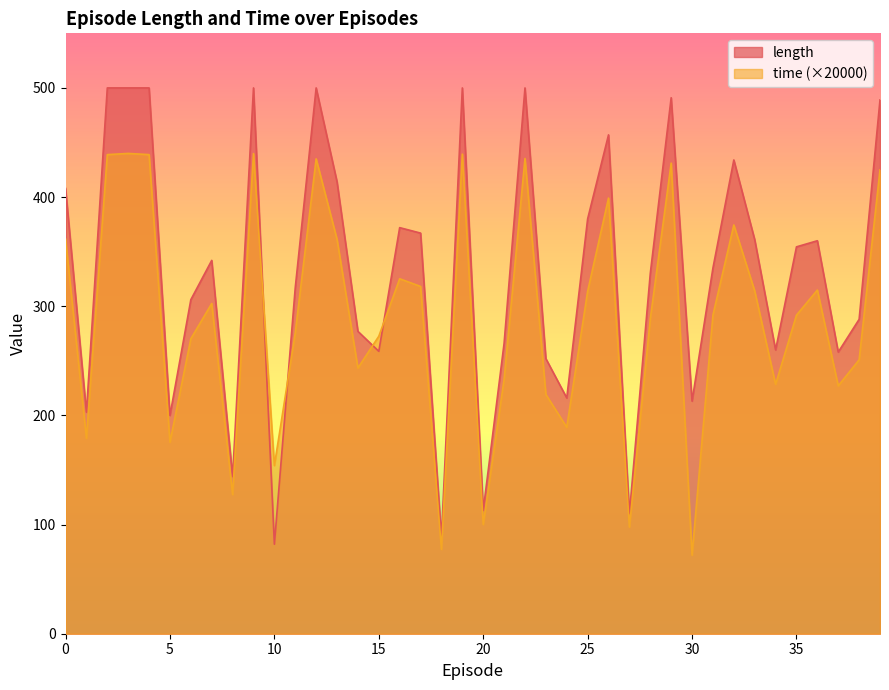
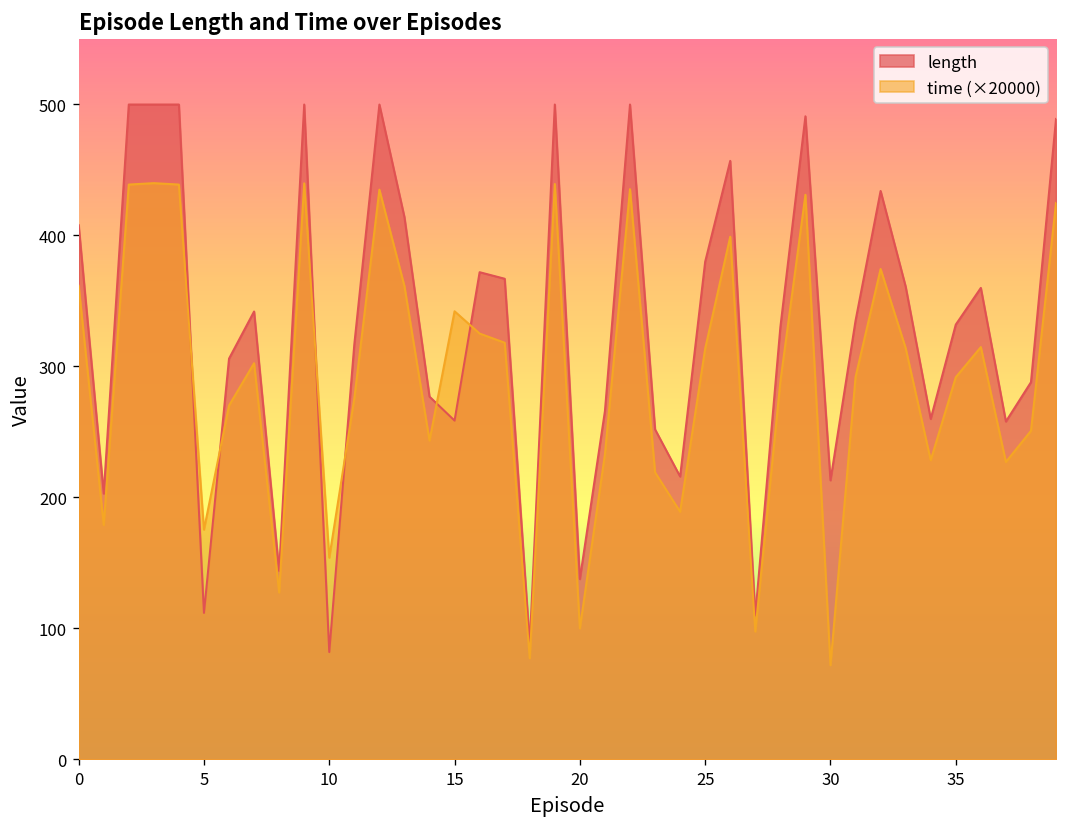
  {
    "length": {
      "0": 408,
-     "5": 200,
+     "5": 112,
      "10": 82,
      "15": 259,
-     "20": 113,
+     "20": 138,
      "25": 380,
      "30": 213,
-     "35": 354
+     "35": 332
    },
    "time (×20000)": {
      "0": 362,
      "5": 175,
      "10": 154,
-     "15": 272,
+     "15": 342,
      "20": 100,
      "25": 314,
      "30": 72,
      "35": 292
    }
  }
